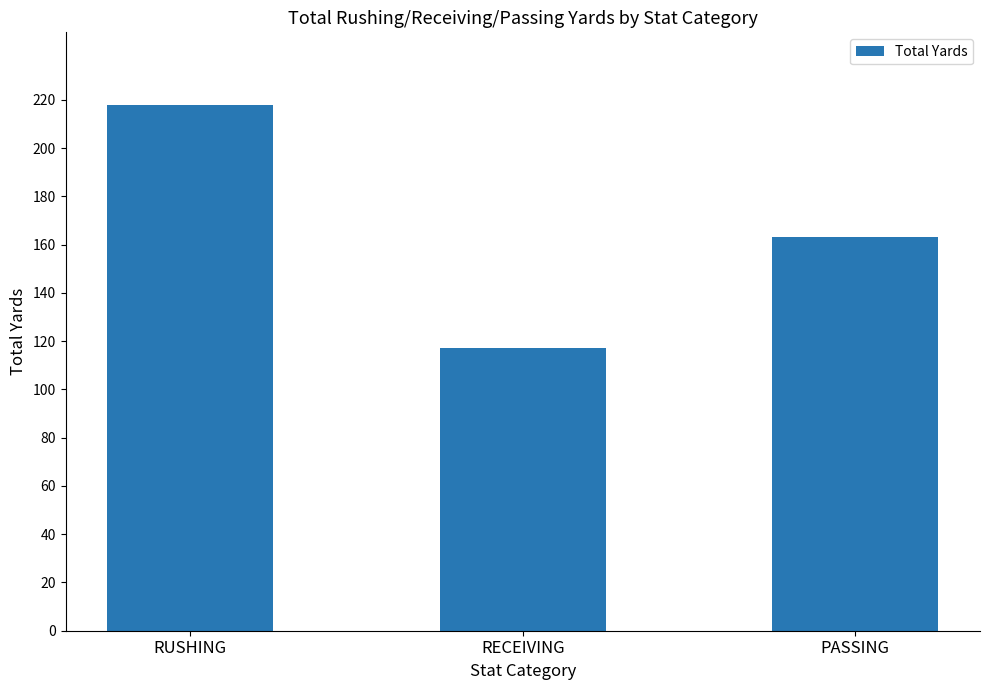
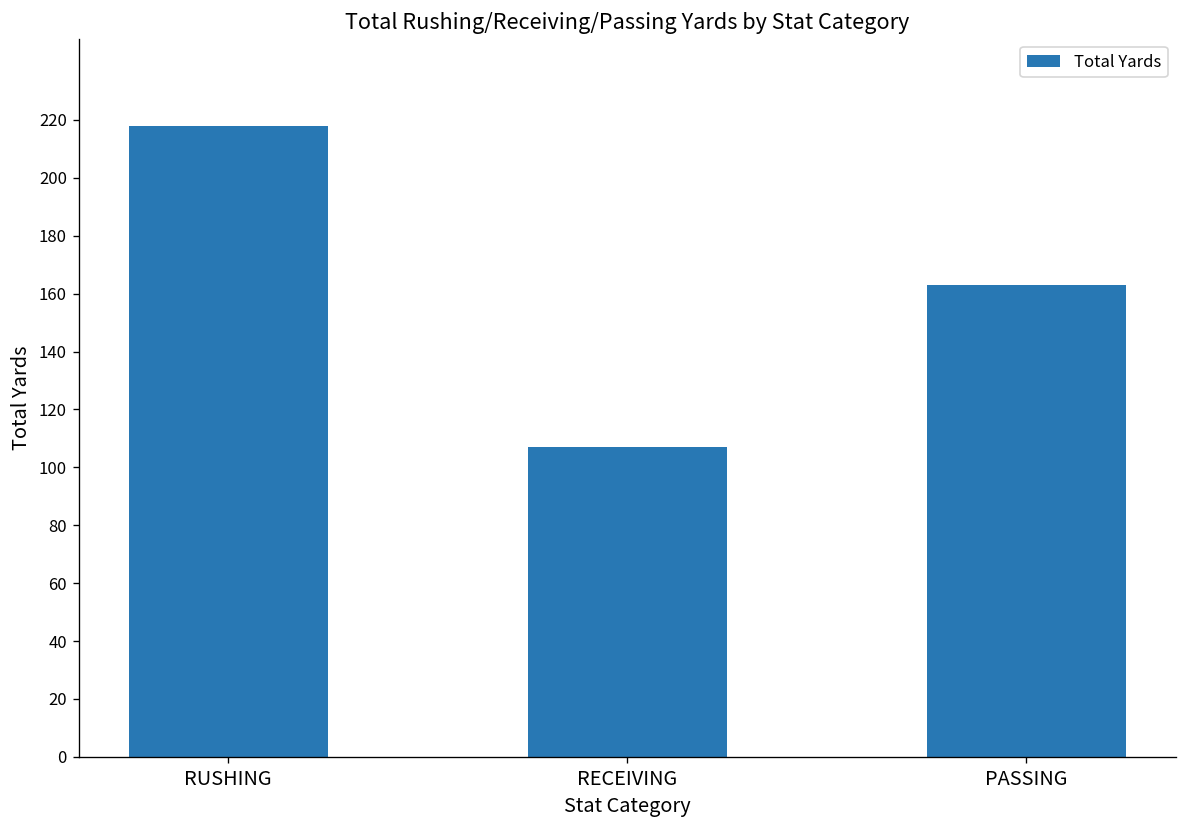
  {
    "RUSHING": 218,
-   "RECEIVING": 117,
+   "RECEIVING": 107,
    "PASSING": 163
  }
